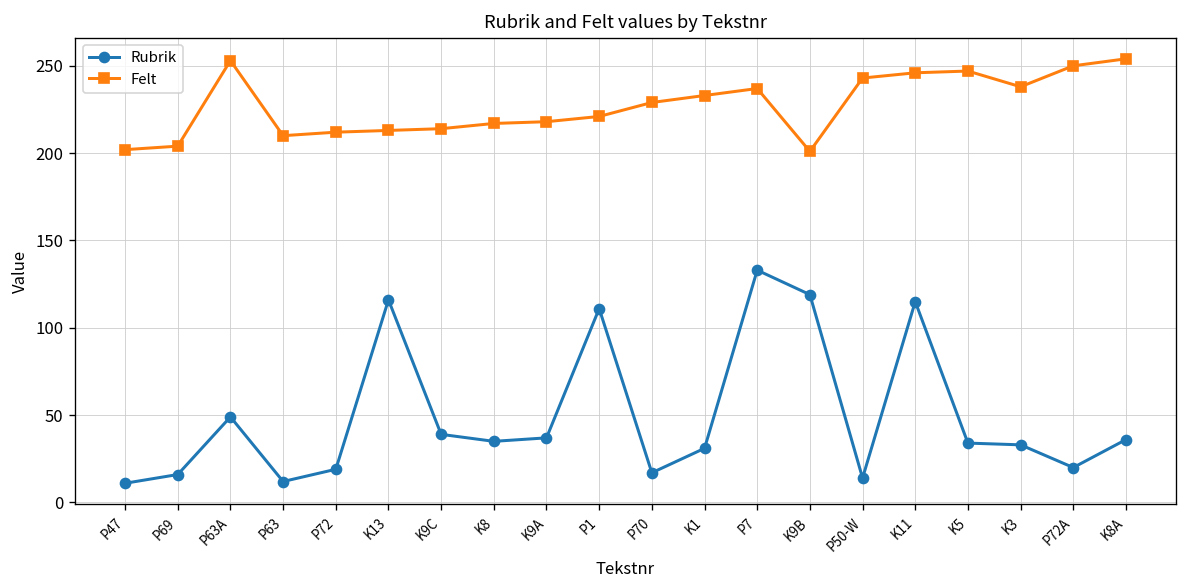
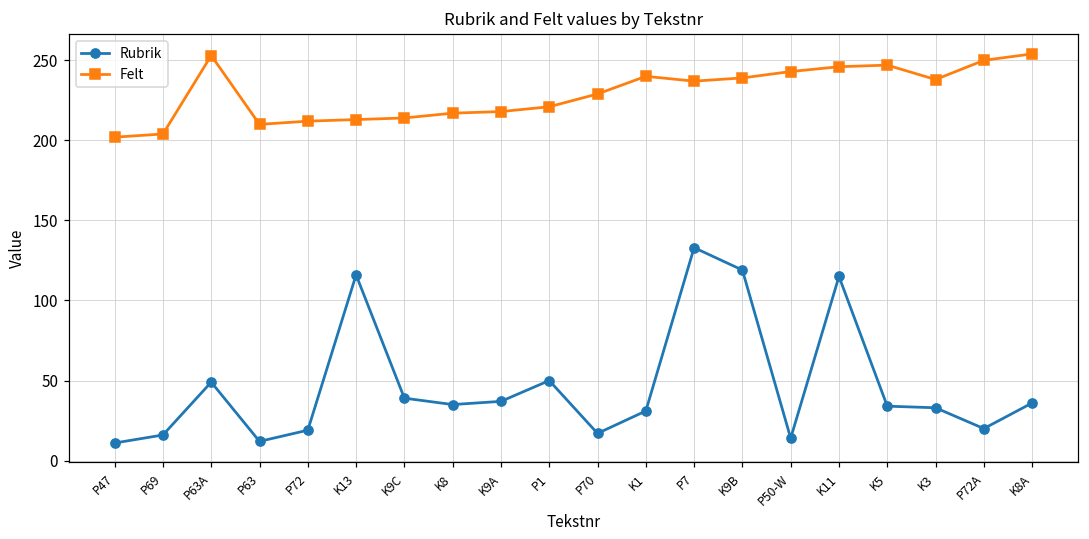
  {
    "Rubrik": {
      "P47": 11,
      "P69": 16,
      "P63A": 49,
      "P63": 12,
      "P72": 19,
      "K13": 116,
      "K9C": 39,
      "K8": 35,
      "K9A": 37,
-     "P1": 111,
+     "P1": 50,
      "P70": 17,
      "K1": 31,
      "P7": 133,
      "K9B": 119,
      "P50-W": 14,
      "K11": 115,
      "K5": 34,
      "K3": 33,
      "P72A": 20,
      "K8A": 36
    },
    "Felt": {
      "P47": 202,
      "P69": 204,
      "P63A": 253,
      "P63": 210,
      "P72": 212,
      "K13": 213,
      "K9C": 214,
      "K8": 217,
      "K9A": 218,
      "P1": 221,
      "P70": 229,
-     "K1": 233,
+     "K1": 240,
      "P7": 237,
-     "K9B": 201,
+     "K9B": 239,
      "P50-W": 243,
      "K11": 246,
      "K5": 247,
      "K3": 238,
      "P72A": 250,
      "K8A": 254
    }
  }
